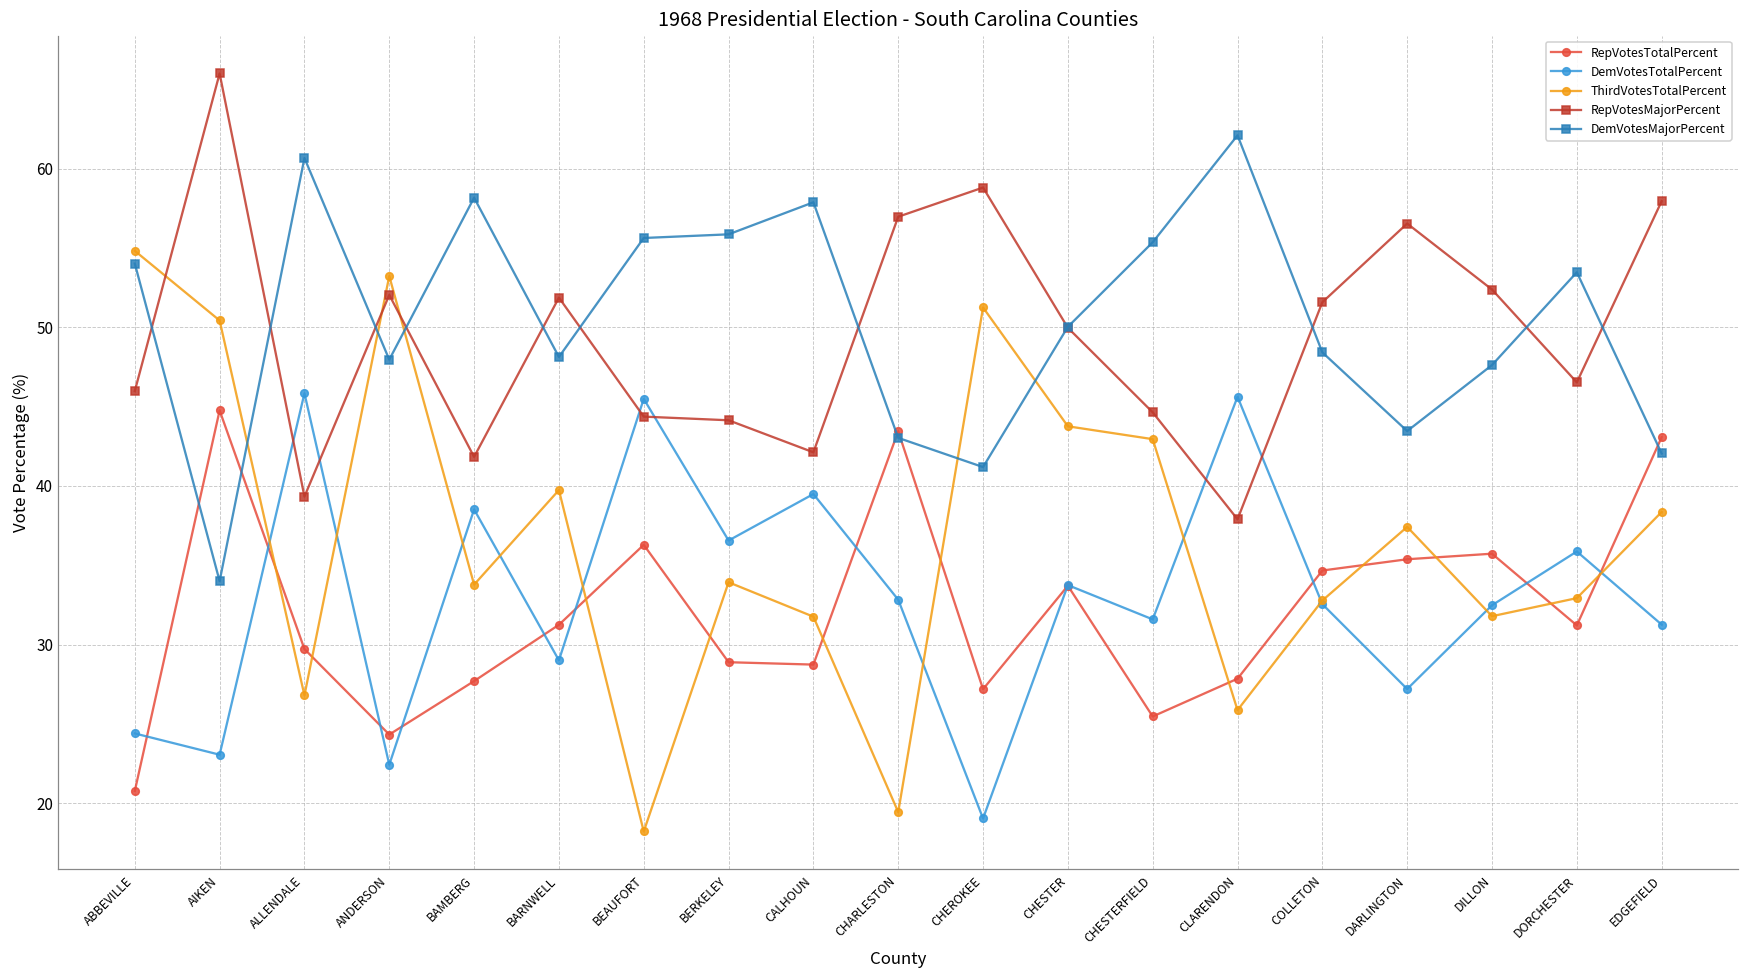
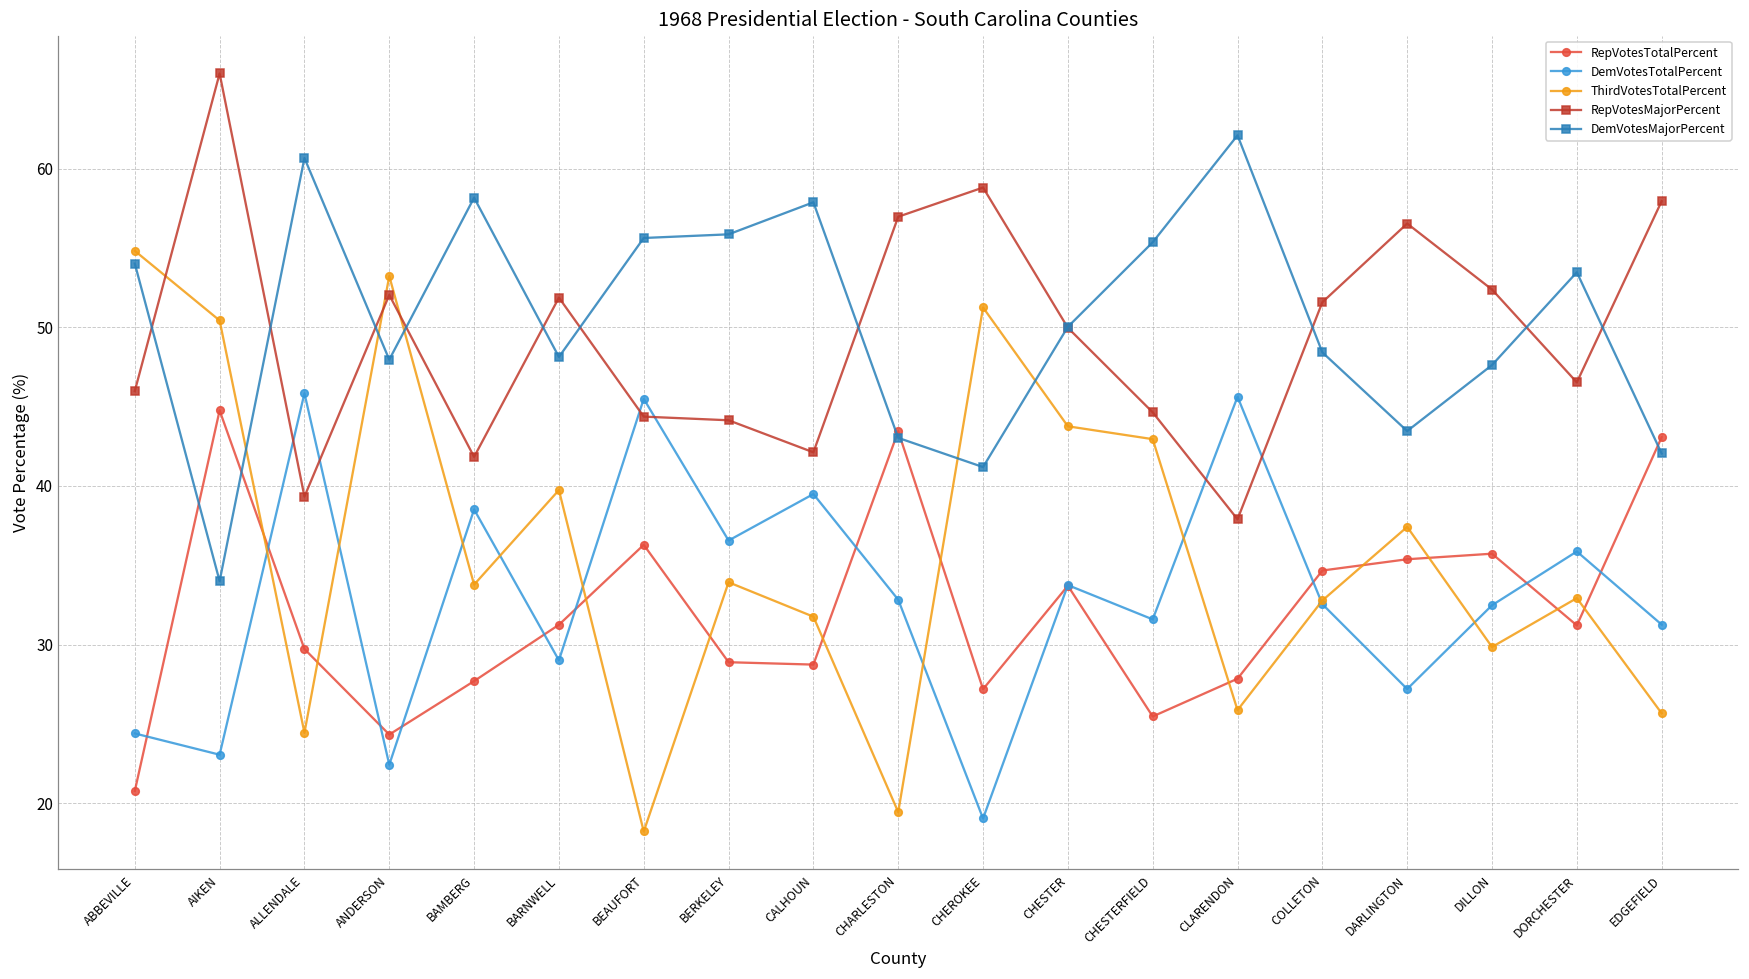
  {
    "ThirdVotesTotalPercent": {
      "ABBEVILLE": 54.8,
      "AIKEN": 50.4,
-     "ALLENDALE": 26.8,
+     "ALLENDALE": 24.4,
      "ANDERSON": 53.2,
      "BAMBERG": 33.8,
      "BARNWELL": 39.7,
      "BEAUFORT": 18.2,
      "BERKELEY": 33.9,
      "CALHOUN": 31.8,
      "CHARLESTON": 19.4,
      "CHEROKEE": 51.3,
      "CHESTER": 43.8,
      "CHESTERFIELD": 43.0,
      "CLARENDON": 25.9,
      "COLLETON": 32.8,
      "DARLINGTON": 37.4,
-     "DILLON": 31.8,
+     "DILLON": 29.9,
      "DORCHESTER": 32.9,
-     "EDGEFIELD": 38.4
+     "EDGEFIELD": 25.7
    }
  }
